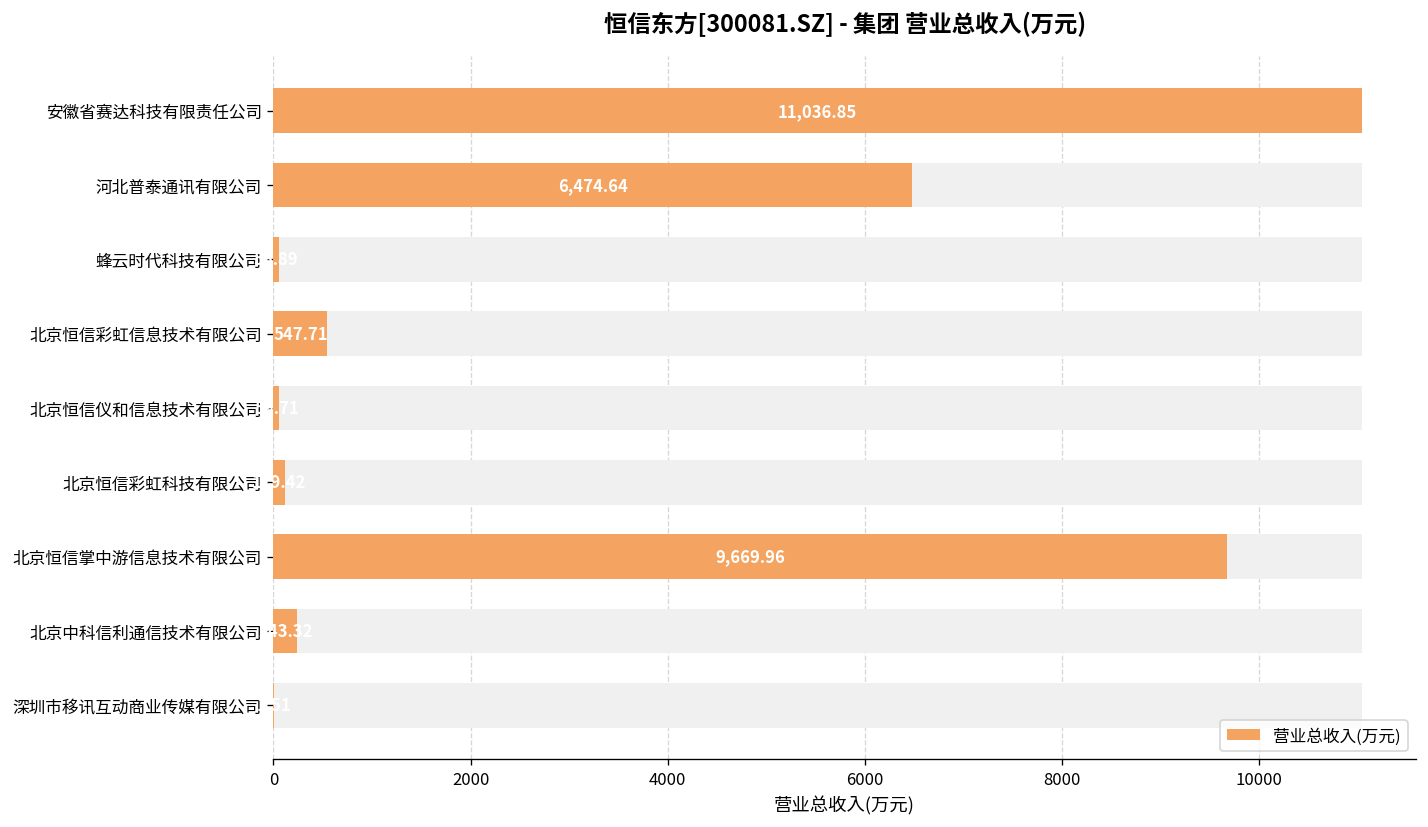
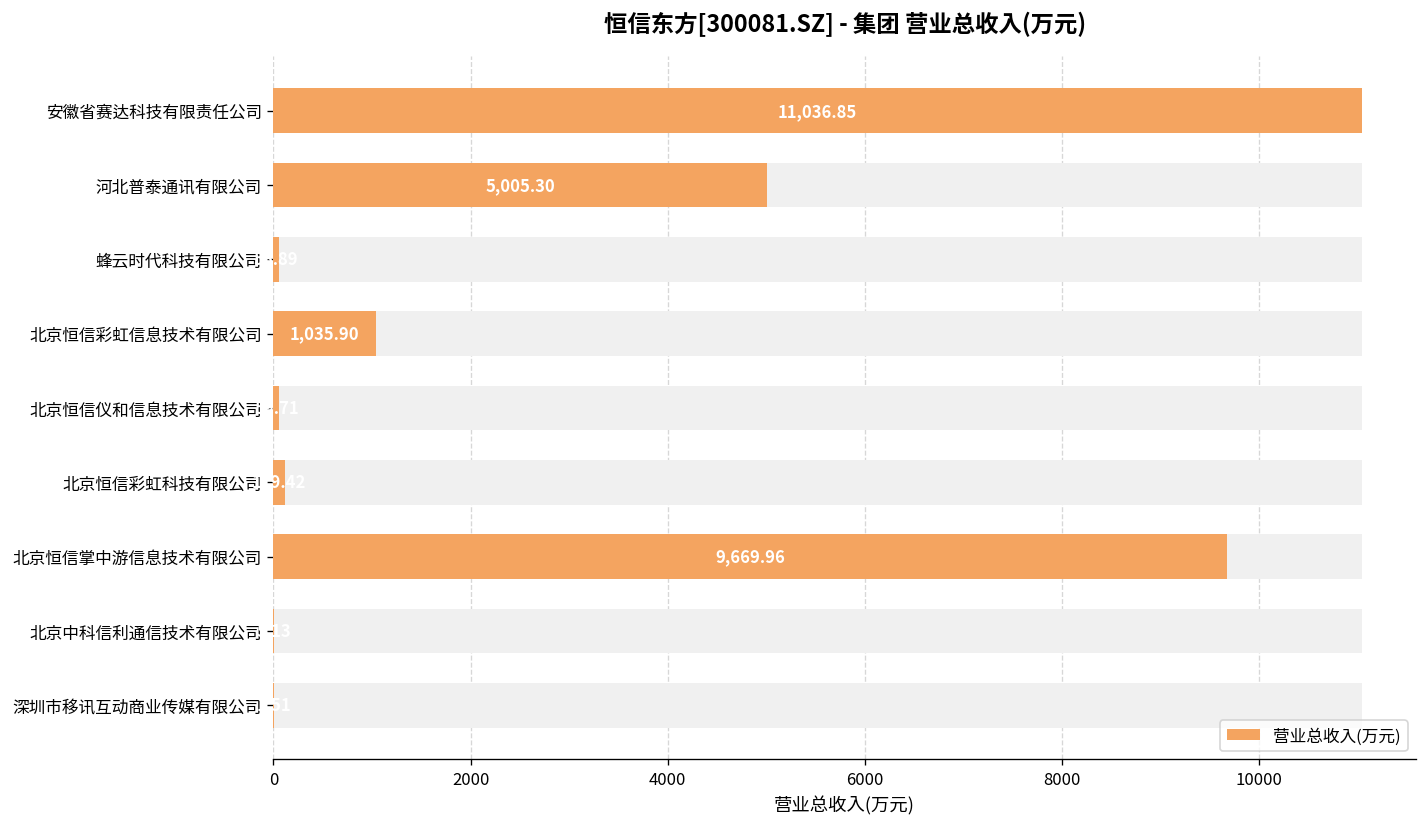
  {
    "营业总收入(万元)": {
      "安徽省赛达科技有限责任公司": "11,036.85",
-     "河北普泰通讯有限公司": "6,474.64",
-     "北京恒信彩虹信息技术有限公司": "547.71",
-     "北京中科信利通信技术有限公司": "200"
+     "河北普泰通讯有限公司": "5,005.30",
+     "北京恒信彩虹信息技术有限公司": "1,035.90",
+     "北京中科信利通信技术有限公司": "0"
    }
  }
